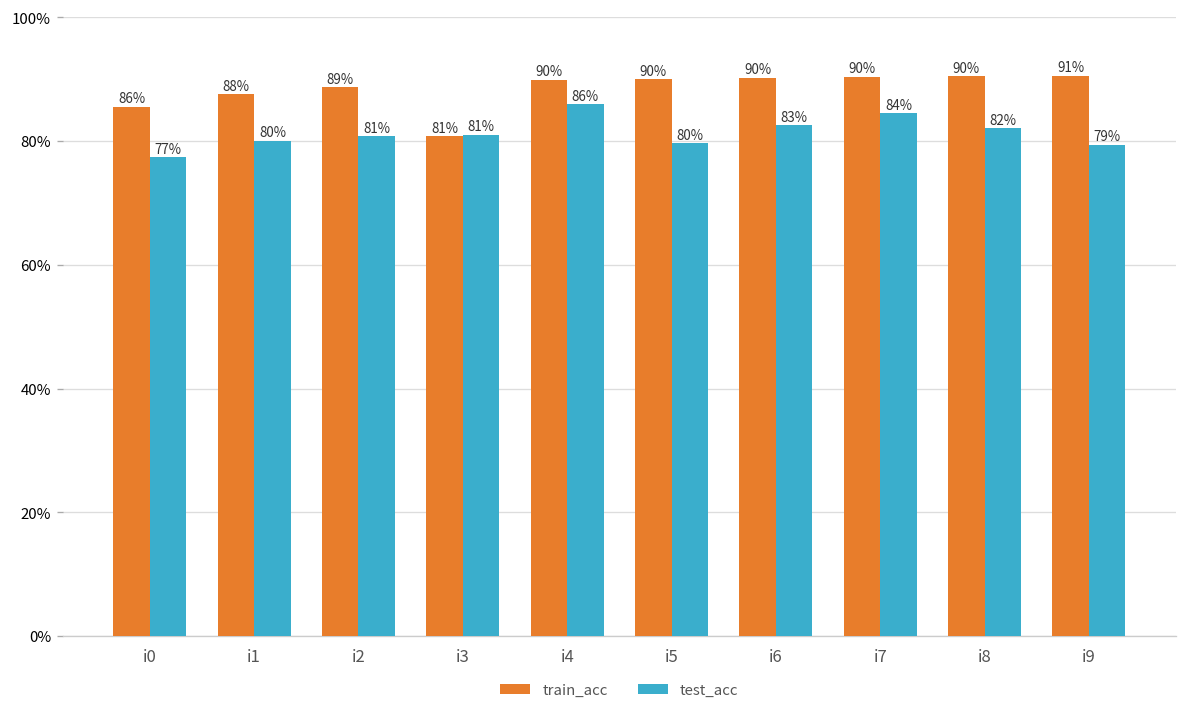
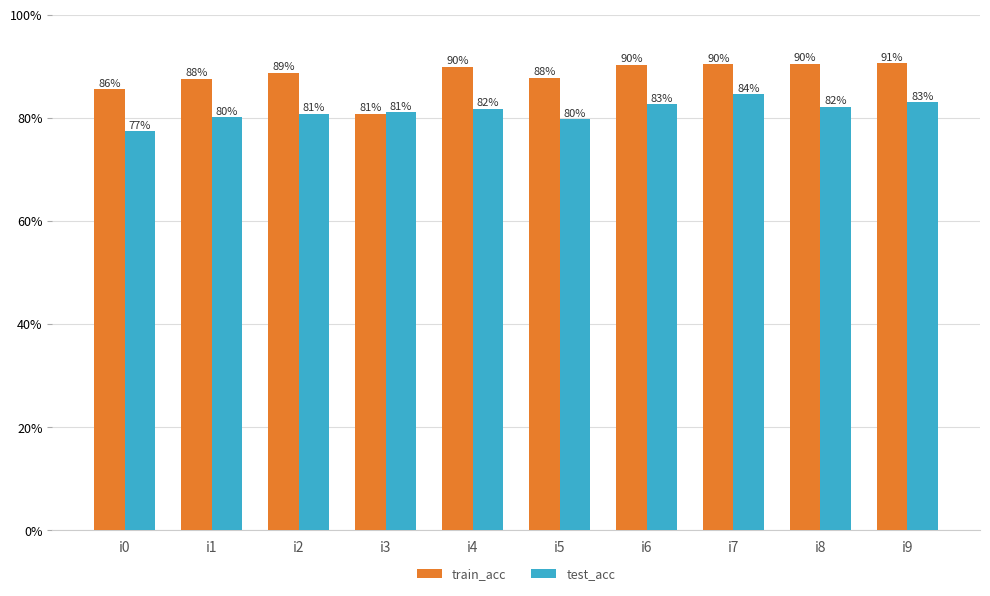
  {
    "train_acc": {
      "i0": "86%",
      "i1": "88%",
      "i2": "89%",
      "i3": "81%",
      "i4": "90%",
-     "i5": "90%",
+     "i5": "88%",
      "i6": "90%",
      "i7": "90%",
      "i8": "90%",
      "i9": "91%"
    },
    "test_acc": {
      "i0": "77%",
      "i1": "80%",
      "i2": "81%",
      "i3": "81%",
-     "i4": "86%",
+     "i4": "82%",
      "i5": "80%",
      "i6": "83%",
      "i7": "84%",
      "i8": "82%",
-     "i9": "79%"
+     "i9": "83%"
    }
  }
